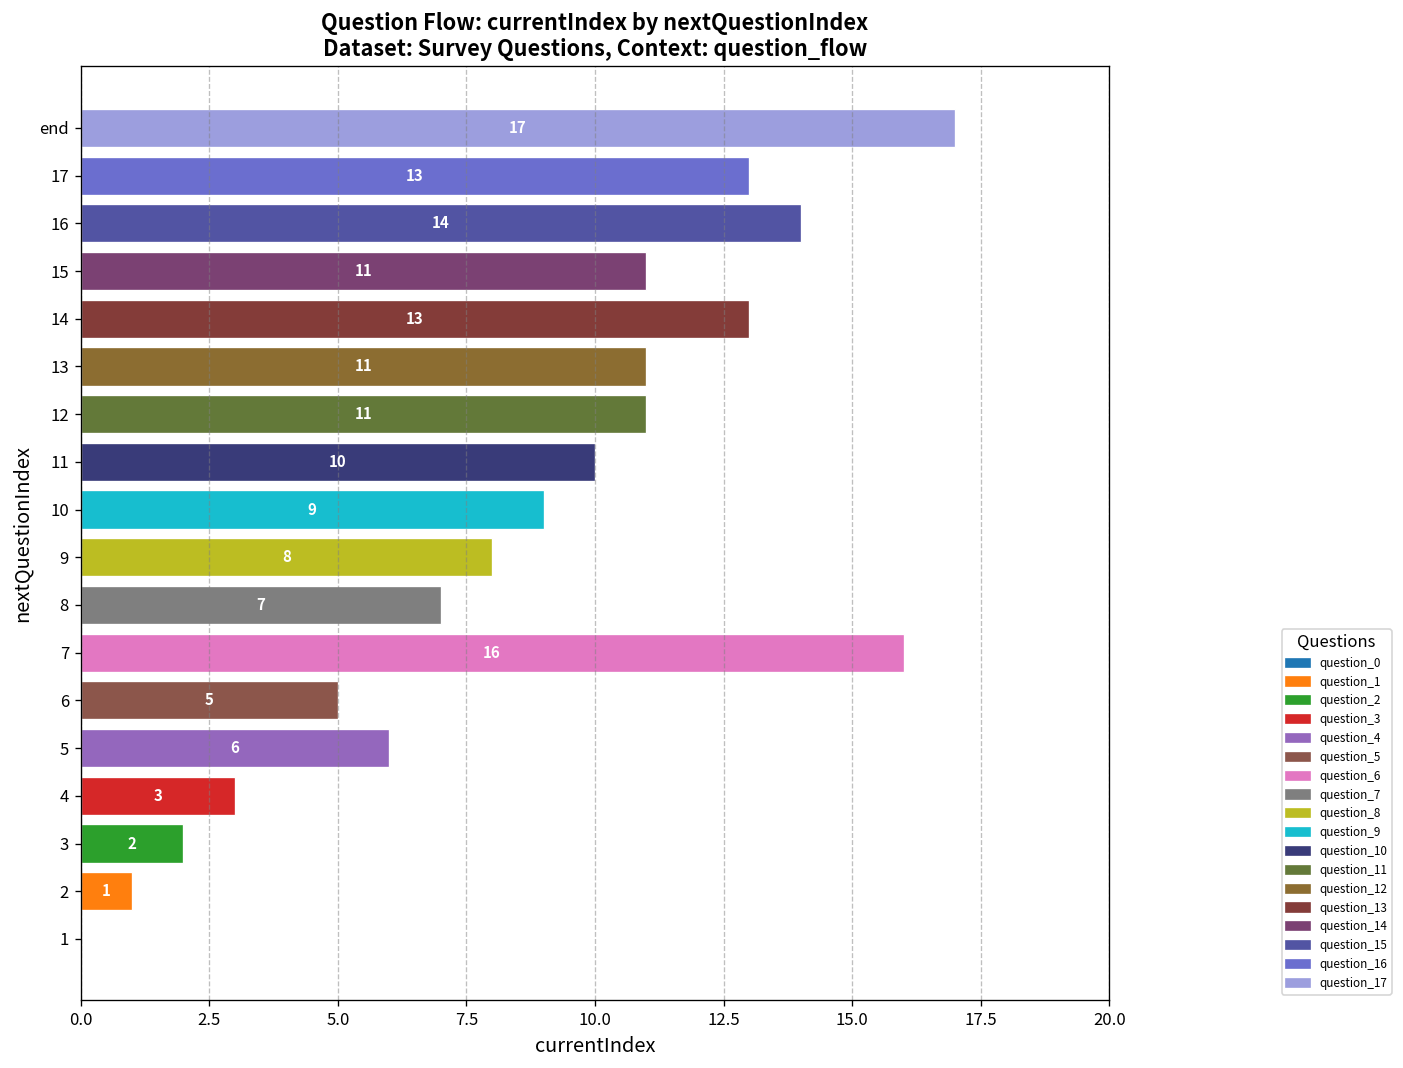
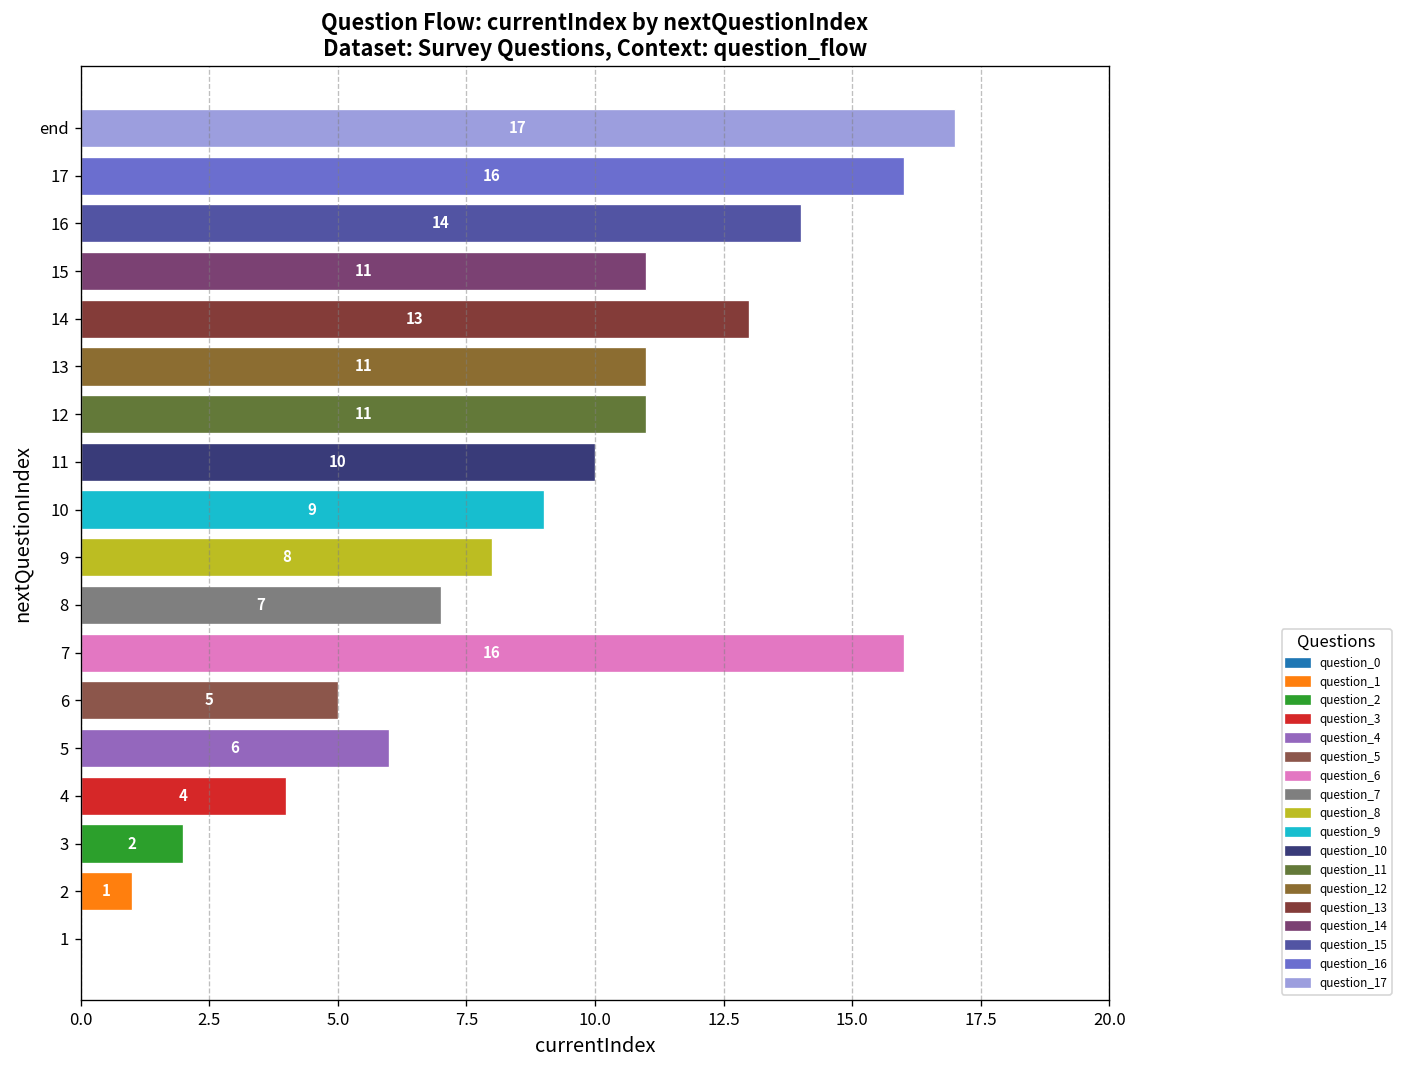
  {
    "end": 17,
-   "17": 13,
+   "17": 16,
    "16": 14,
    "15": 11,
    "14": 13,
    "13": 11,
    "12": 11,
    "11": 10,
    "10": 9,
    "9": 8,
    "8": 7,
    "7": 16,
    "6": 5,
    "5": 6,
-   "4": 3,
+   "4": 4,
    "3": 2,
    "2": 1
  }
